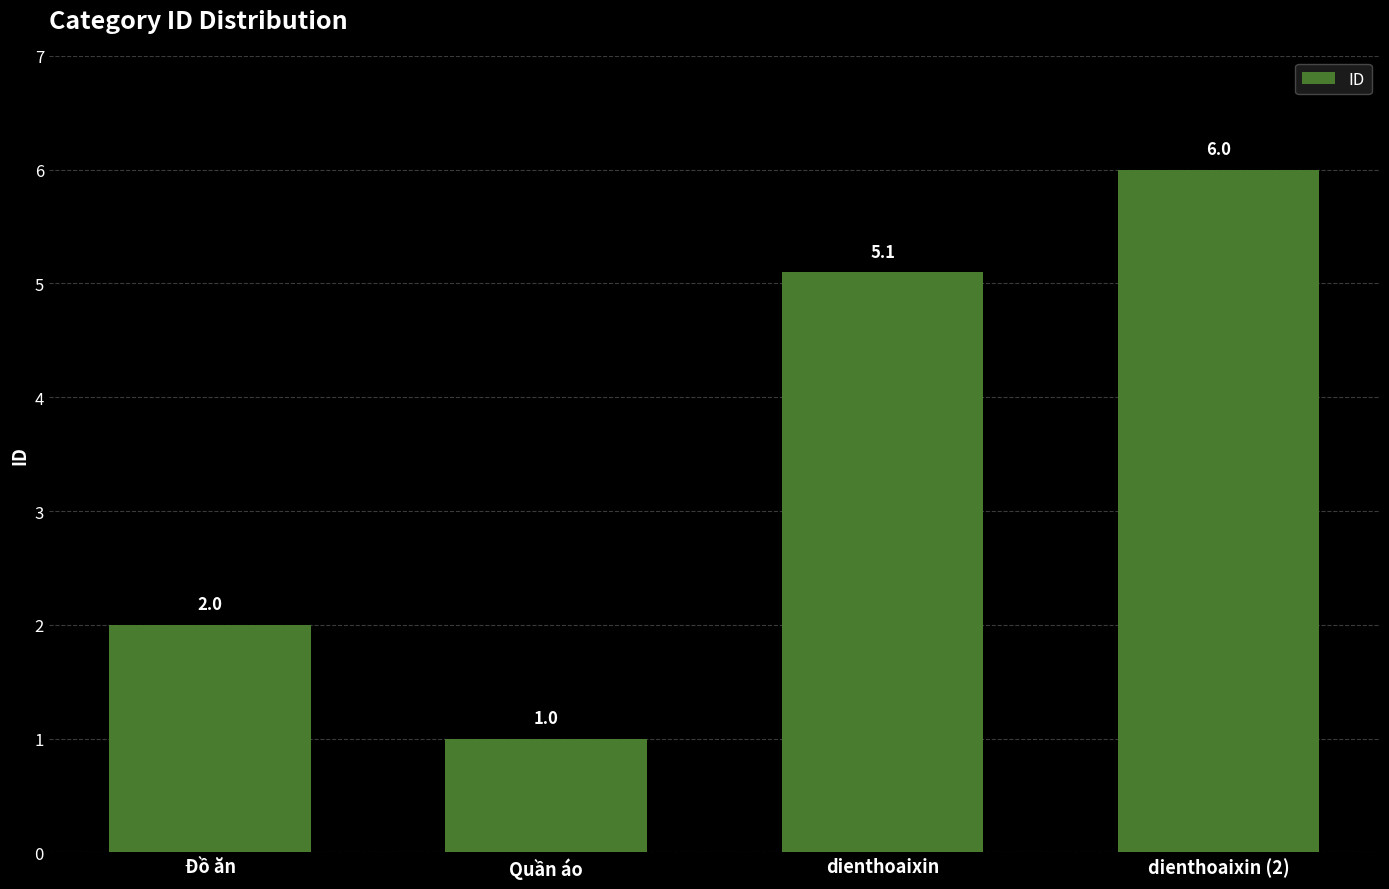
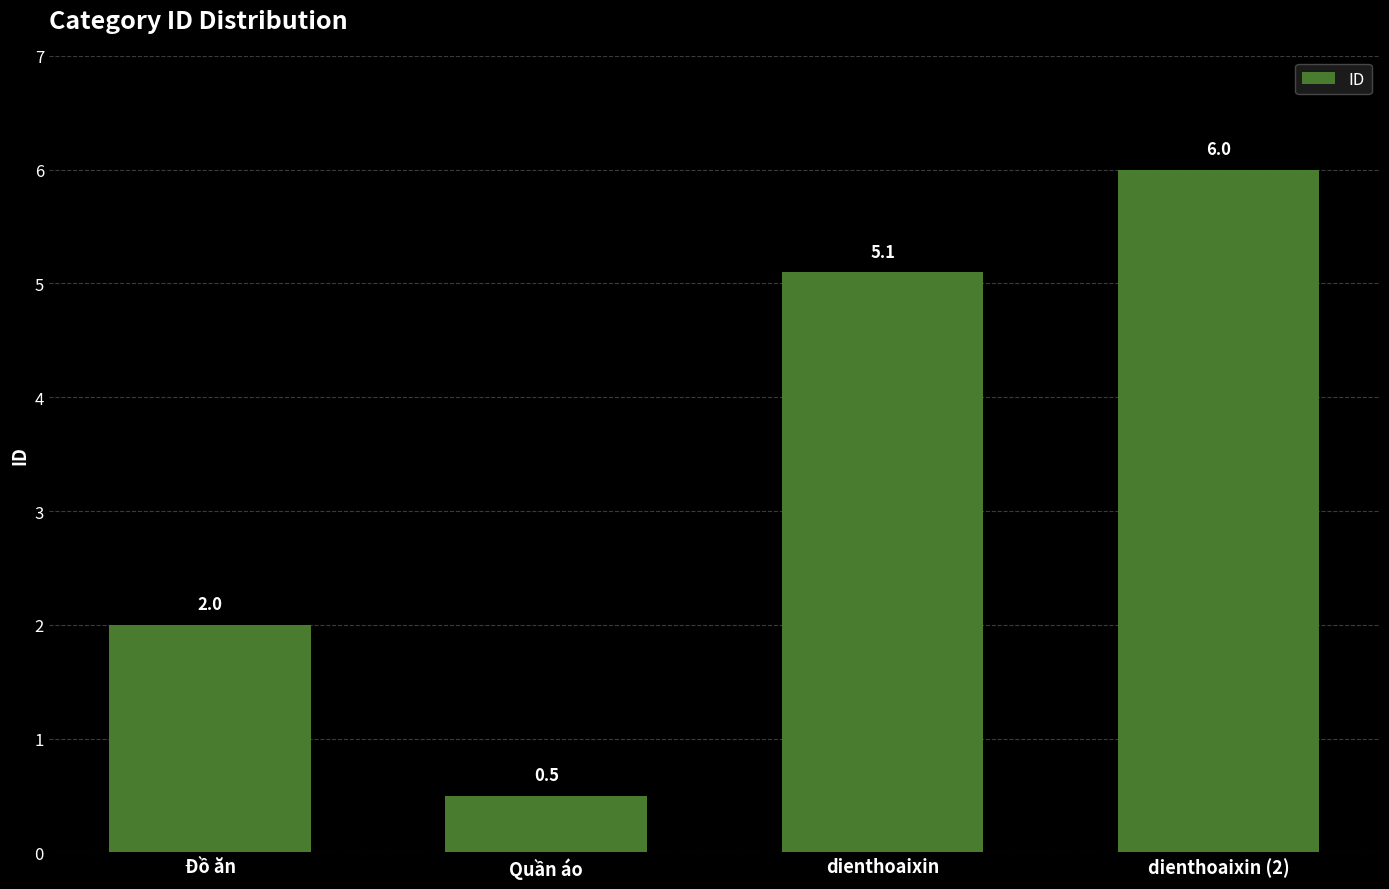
  {
    "Đồ ăn": 2.0,
-   "Quần áo": 1.0,
+   "Quần áo": 0.5,
    "dienthoaixin": 5.1,
    "dienthoaixin (2)": 6.0
  }
